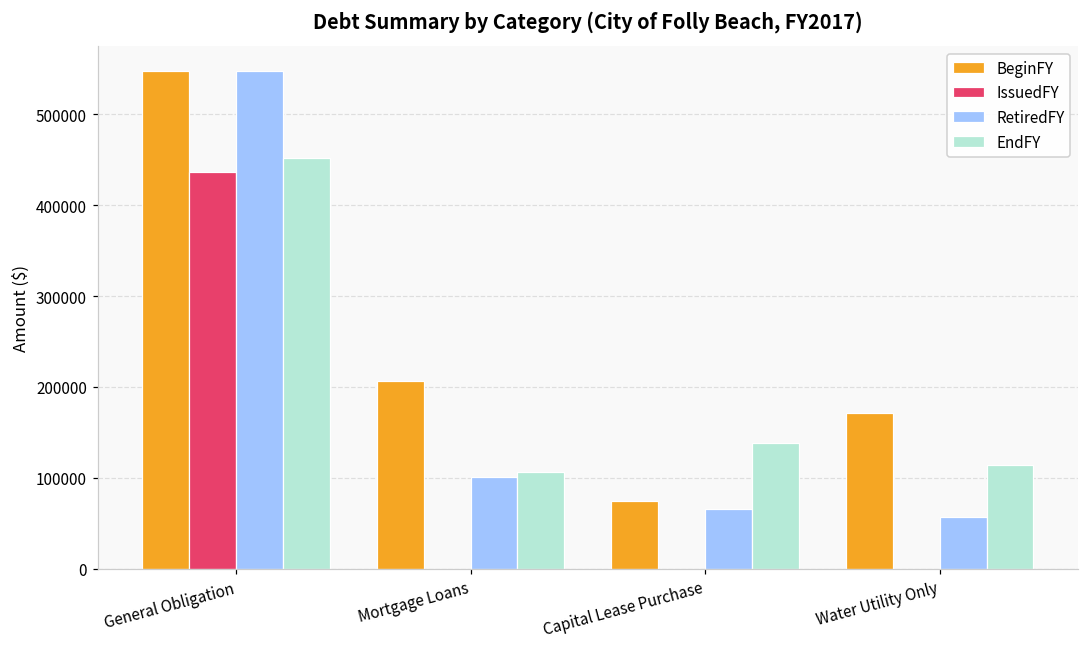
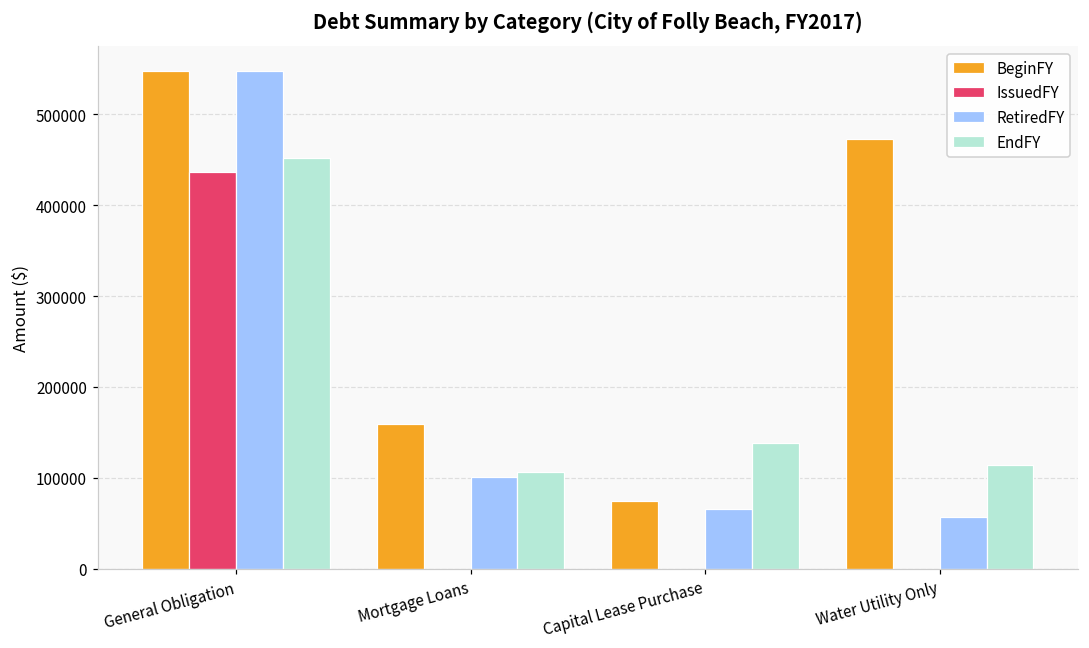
  {
    "BeginFY": {
      "General Obligation": 550000,
-     "Mortgage Loans": 210000,
+     "Mortgage Loans": 160000,
      "Capital Lease Purchase": 70000,
-     "Water Utility Only": 170000
+     "Water Utility Only": 470000
    },
    "IssuedFY": {
      "General Obligation": 440000,
      "Mortgage Loans": 0,
      "Capital Lease Purchase": 0,
      "Water Utility Only": 0
    }
  }
